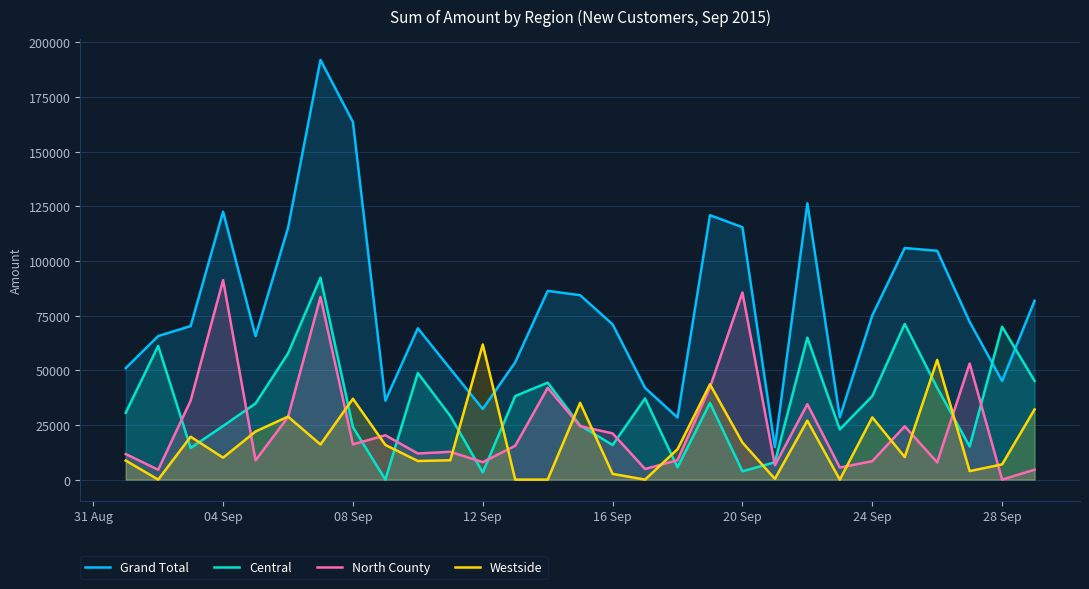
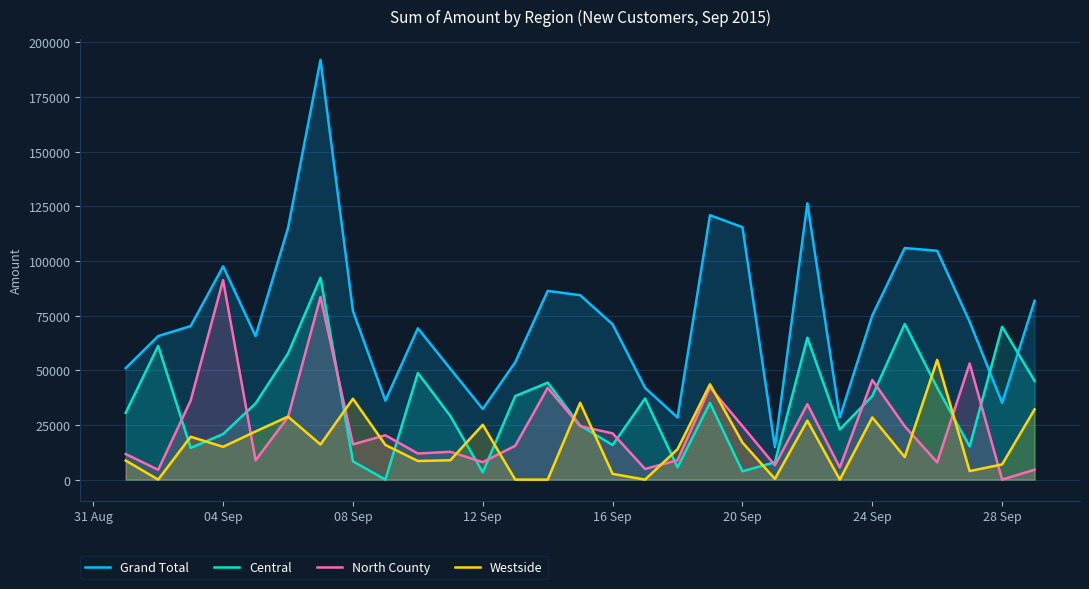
  {
    "Grand Total": {
-     "04 Sep": 122000,
-     "08 Sep": 164000,
+     "04 Sep": 98000,
+     "08 Sep": 77000,
      "12 Sep": 32000,
      "16 Sep": 71000,
      "20 Sep": 115000,
      "24 Sep": 75000,
-     "28 Sep": 45000
+     "28 Sep": 35000
    },
    "Central": {
-     "04 Sep": 25000,
-     "08 Sep": 24000,
+     "04 Sep": 21000,
+     "08 Sep": 8000,
      "12 Sep": 3000,
      "16 Sep": 16000,
      "20 Sep": 4000,
      "24 Sep": 38000,
      "28 Sep": 70000
    },
    "North County": {
      "04 Sep": 91000,
      "08 Sep": 16000,
      "12 Sep": 8000,
      "16 Sep": 21000,
-     "20 Sep": 86000,
-     "24 Sep": 8000,
+     "20 Sep": 24000,
+     "24 Sep": 46000,
      "28 Sep": 0
    },
    "Westside": {
-     "04 Sep": 10000,
+     "04 Sep": 15000,
      "08 Sep": 37000,
-     "12 Sep": 62000,
+     "12 Sep": 25000,
      "16 Sep": 3000,
      "20 Sep": 17000,
      "24 Sep": 28000,
      "28 Sep": 7000
    }
  }
